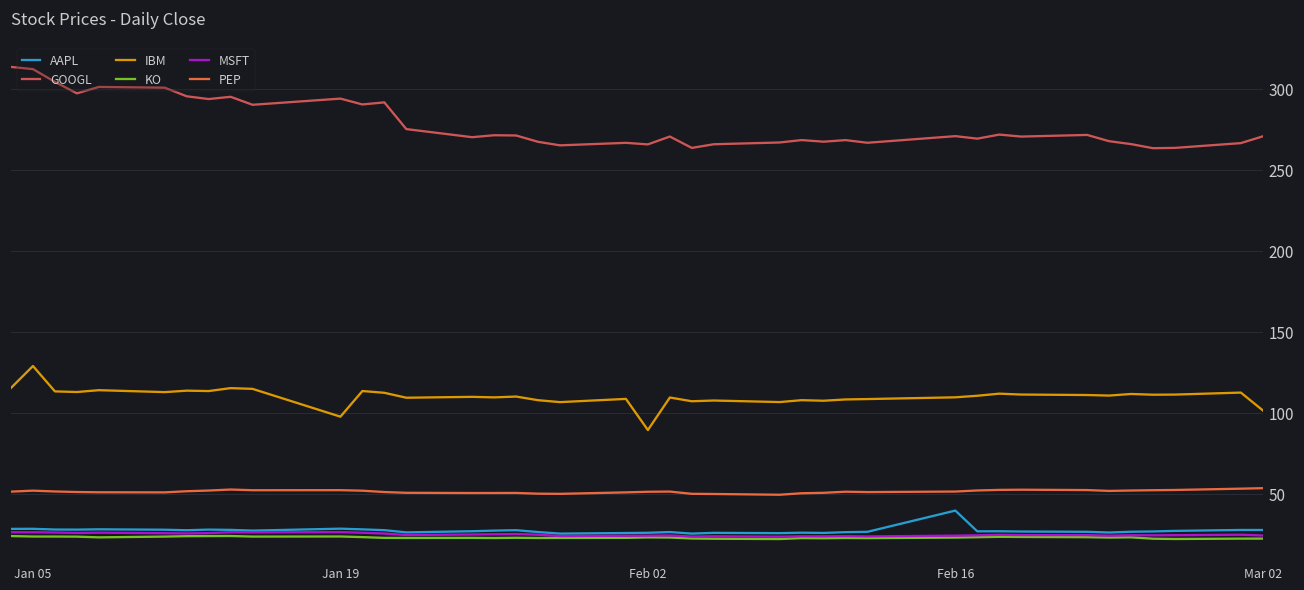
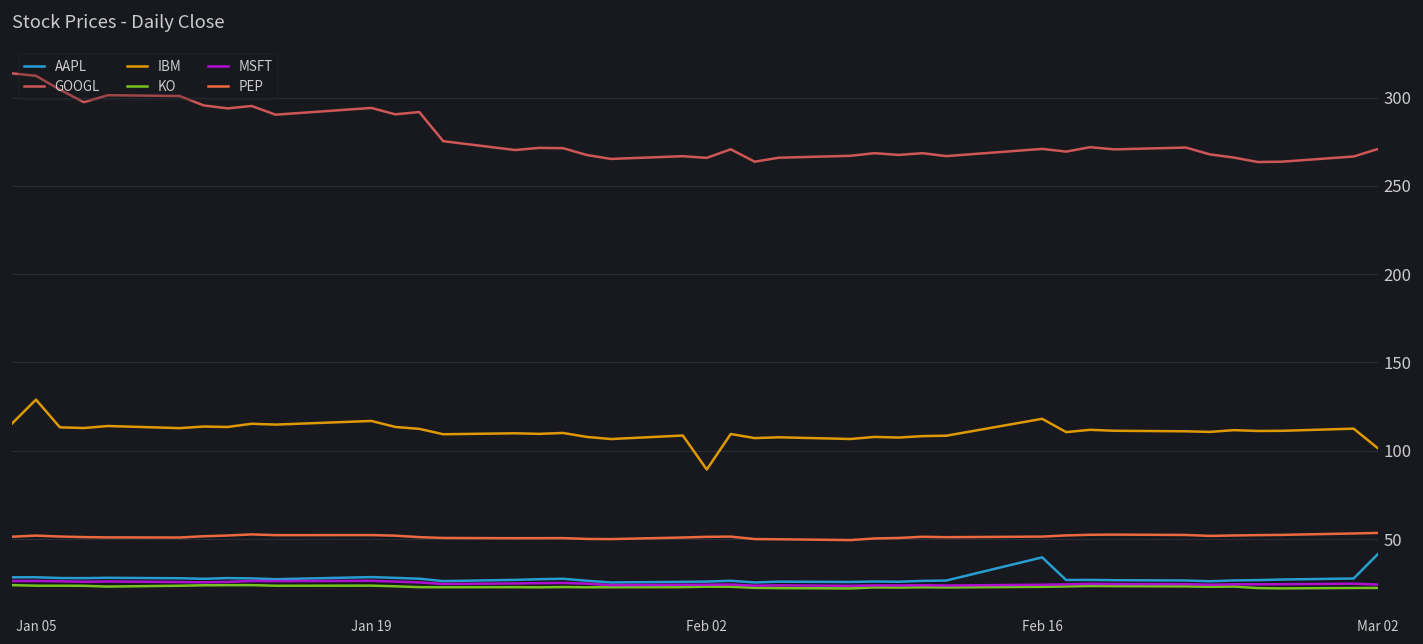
  {
    "AAPL": {
      "Jan 05": 28,
      "Jan 19": 28,
      "Feb 02": 26,
      "Feb 16": 40,
-     "Mar 02": 28
+     "Mar 02": 41
    },
    "IBM": {
      "Jan 05": 129,
-     "Jan 19": 98,
+     "Jan 19": 117,
      "Feb 02": 89,
-     "Feb 16": 110,
+     "Feb 16": 118,
      "Mar 02": 102
    },
    "KO": {
      "Jan 05": 24,
      "Jan 19": 24,
      "Mar 02": 22
    },
    "MSFT": {
      "Jan 05": 26,
      "Jan 19": 26,
      "Mar 02": 24
    }
  }
